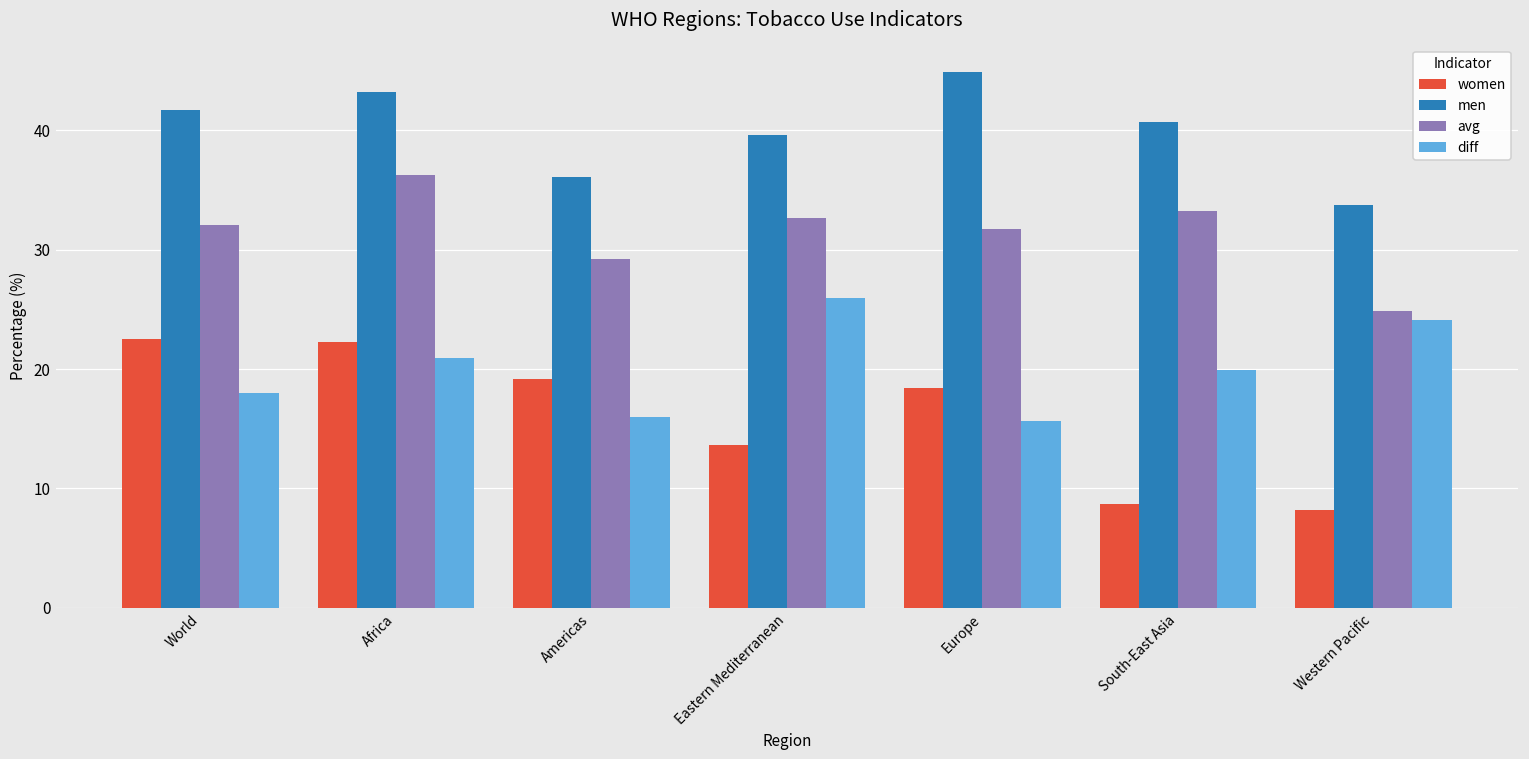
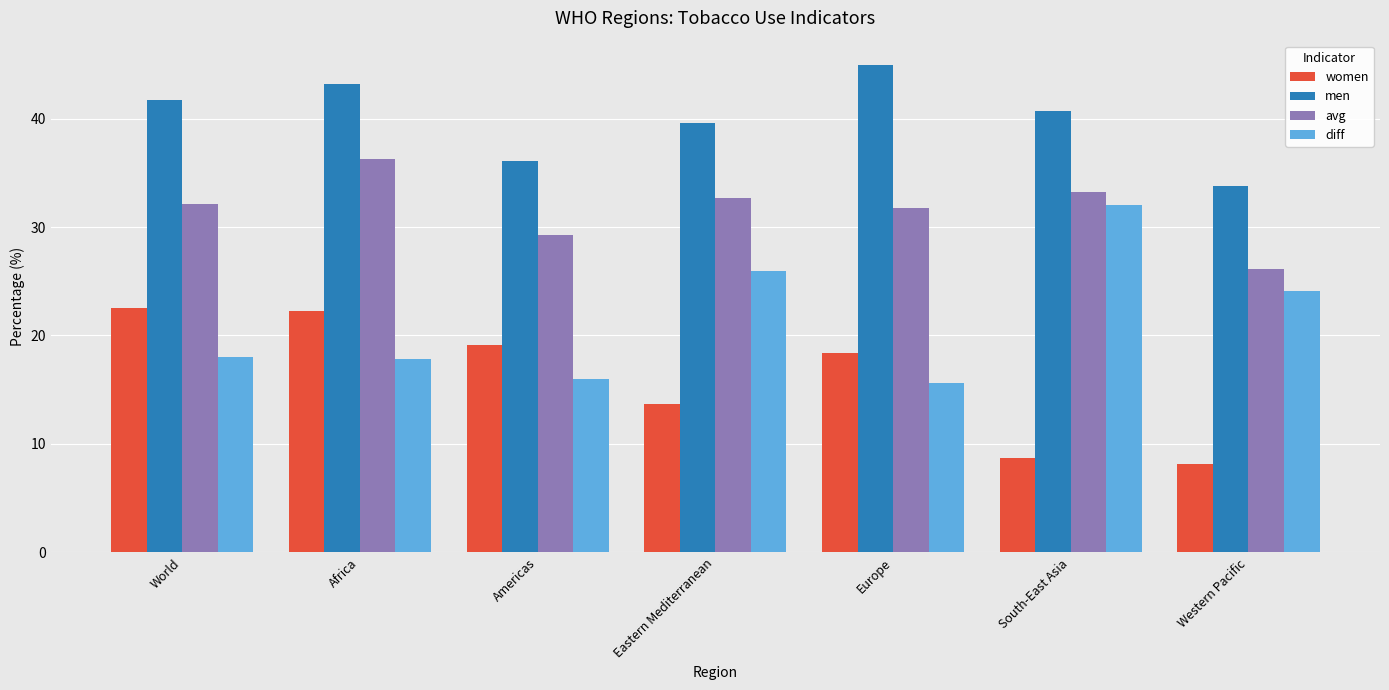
  {
    "women": {
      "World": 22.5,
      "Africa": 22.3,
      "Americas": 19.2,
      "Eastern Mediterranean": 13.7,
      "Europe": 18.4,
      "South-East Asia": 8.7,
      "Western Pacific": 8.2
    },
    "men": {
      "World": 41.7,
      "Africa": 43.2,
      "Americas": 36.1,
      "Eastern Mediterranean": 39.6,
      "Europe": 44.9,
      "South-East Asia": 40.7,
      "Western Pacific": 33.8
    },
    "avg": {
      "World": 32.1,
      "Africa": 36.3,
      "Americas": 29.2,
      "Eastern Mediterranean": 32.6,
      "Europe": 31.7,
      "South-East Asia": 33.2,
-     "Western Pacific": 24.8
+     "Western Pacific": 26.1
    },
    "diff": {
      "World": 18.0,
-     "Africa": 20.9,
+     "Africa": 17.8,
      "Americas": 16.0,
      "Eastern Mediterranean": 26.0,
      "Europe": 15.6,
-     "South-East Asia": 19.9,
+     "South-East Asia": 32.1,
      "Western Pacific": 24.1
    }
  }
